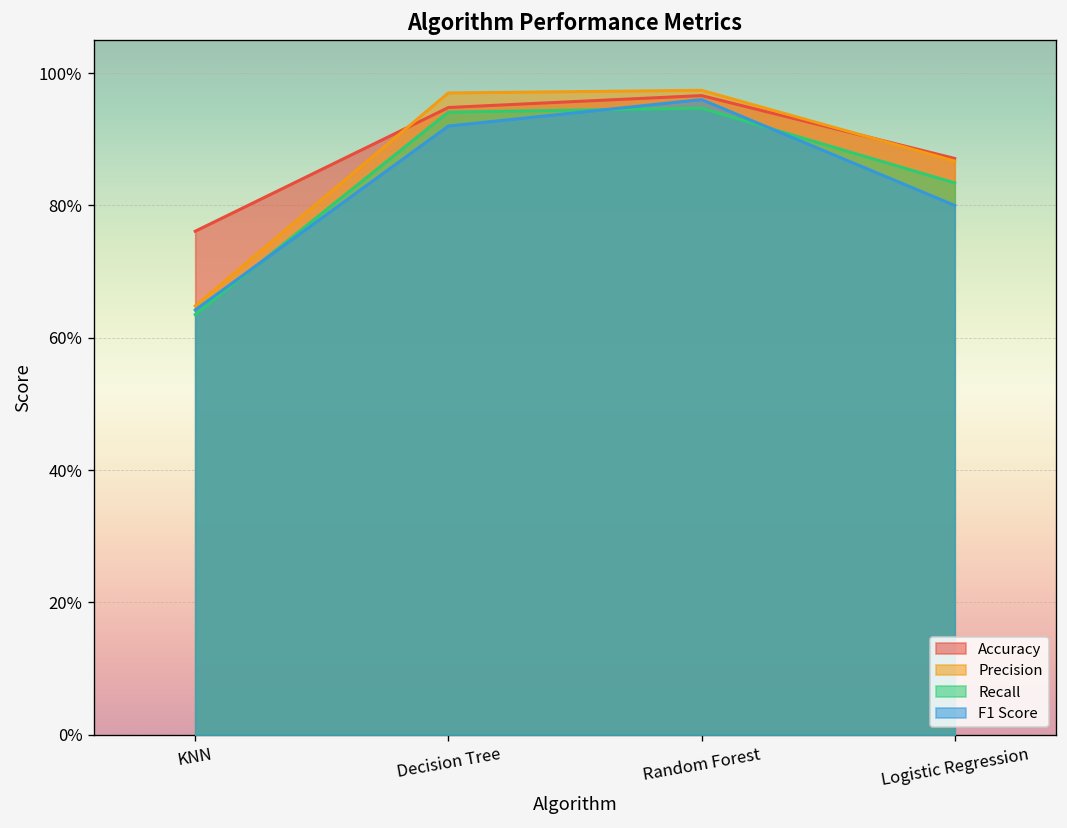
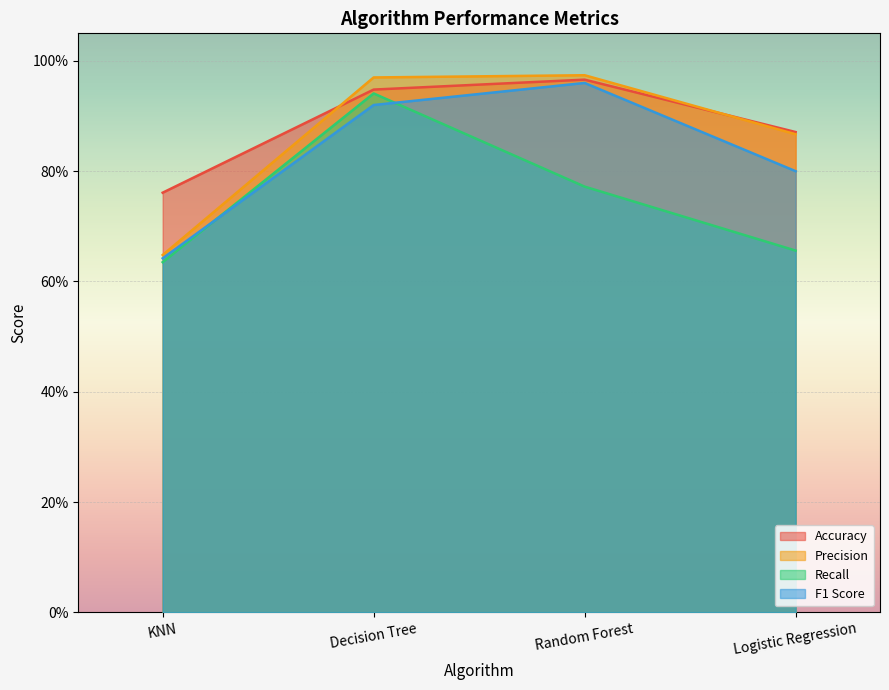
  {
    "Accuracy": {
      "KNN": "76%",
      "Decision Tree": "95%",
      "Random Forest": "97%"
    },
    "Precision": {
      "KNN": "65%",
      "Decision Tree": "97%",
      "Random Forest": "97%"
    },
    "Recall": {
      "KNN": "64%",
      "Decision Tree": "94%",
-     "Random Forest": "95%",
-     "Logistic Regression": "83%"
+     "Random Forest": "77%",
+     "Logistic Regression": "66%"
    },
    "F1 Score": {
      "KNN": "64%",
      "Decision Tree": "92%",
      "Random Forest": "96%",
      "Logistic Regression": "80%"
    }
  }
